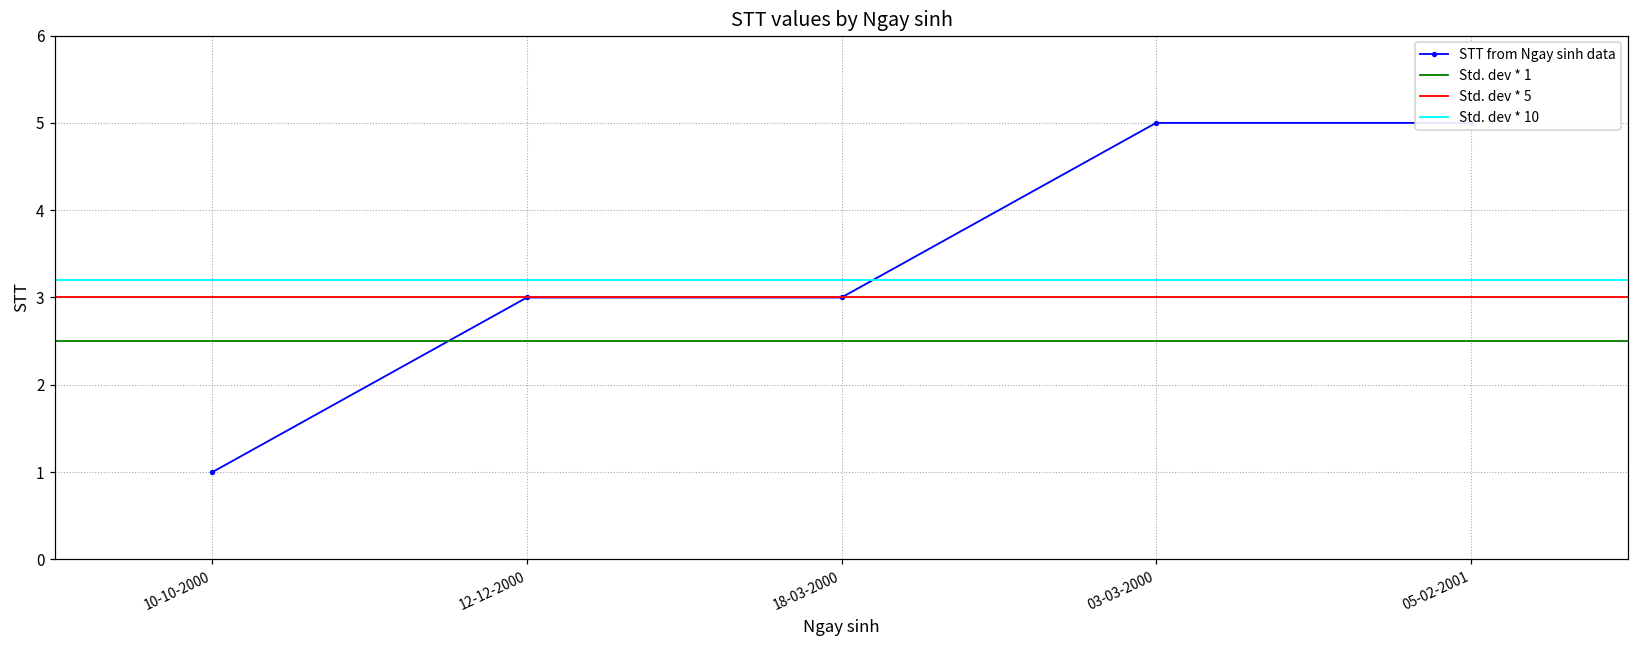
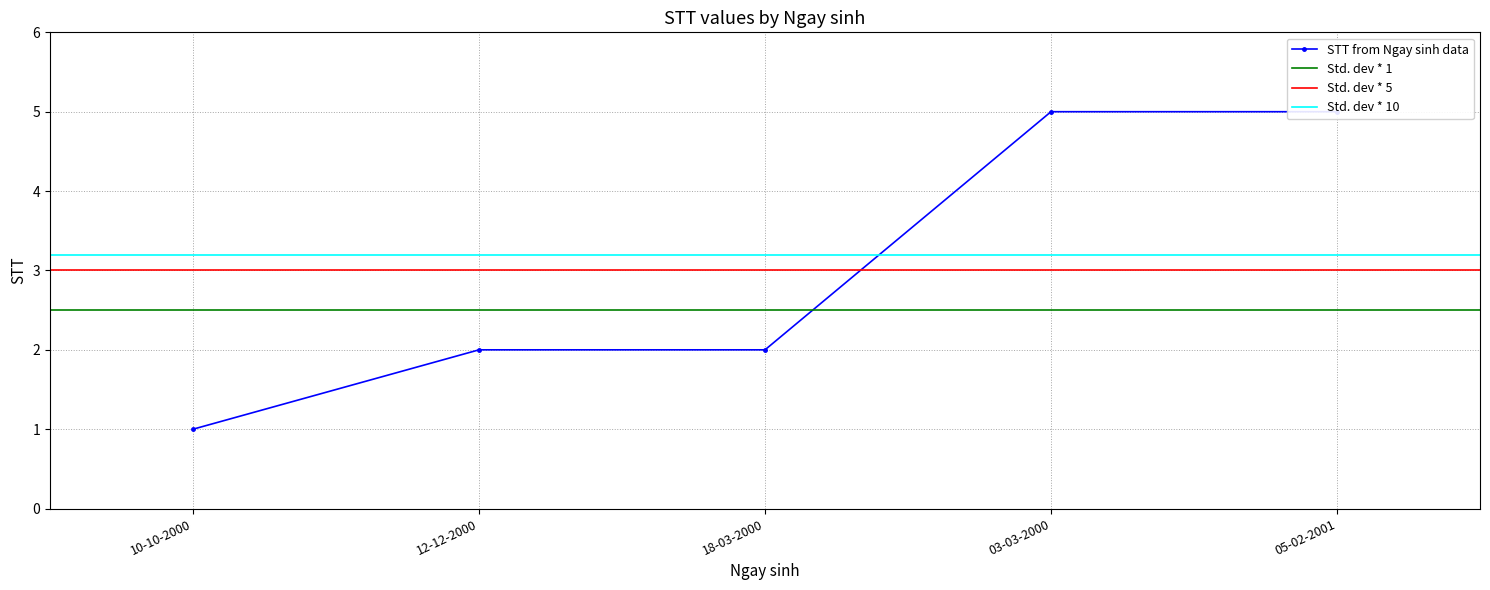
  {
    "10-10-2000": 1,
-   "12-12-2000": 3,
-   "18-03-2000": 3,
+   "12-12-2000": 2,
+   "18-03-2000": 2,
    "03-03-2000": 5
  }
